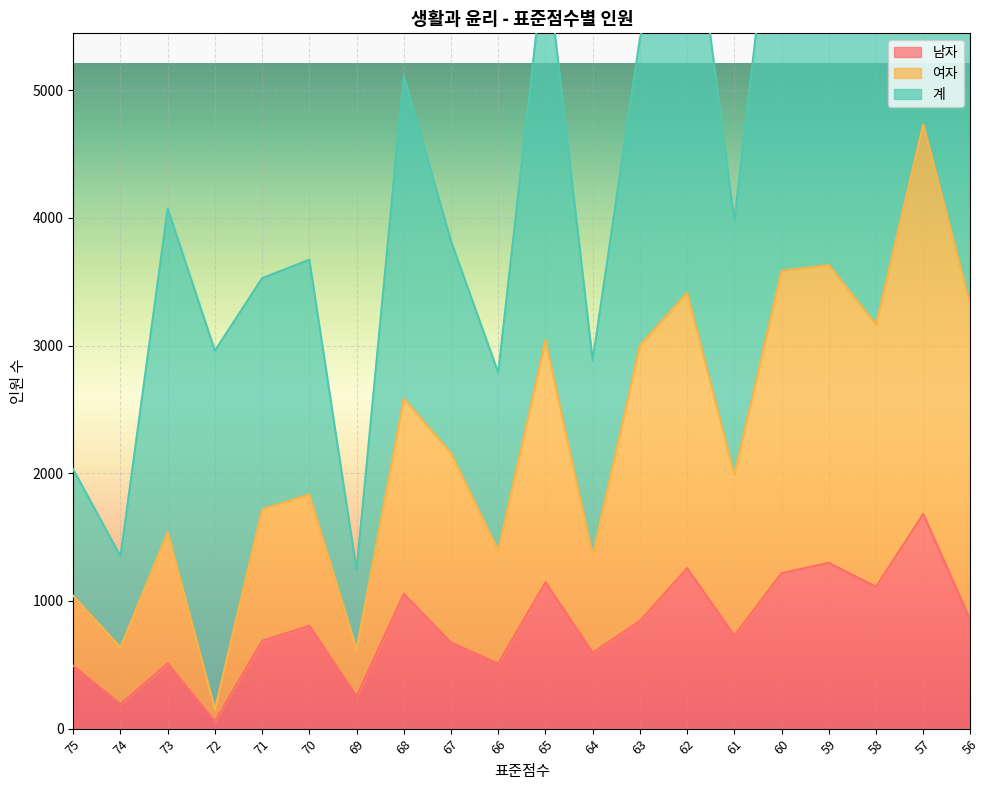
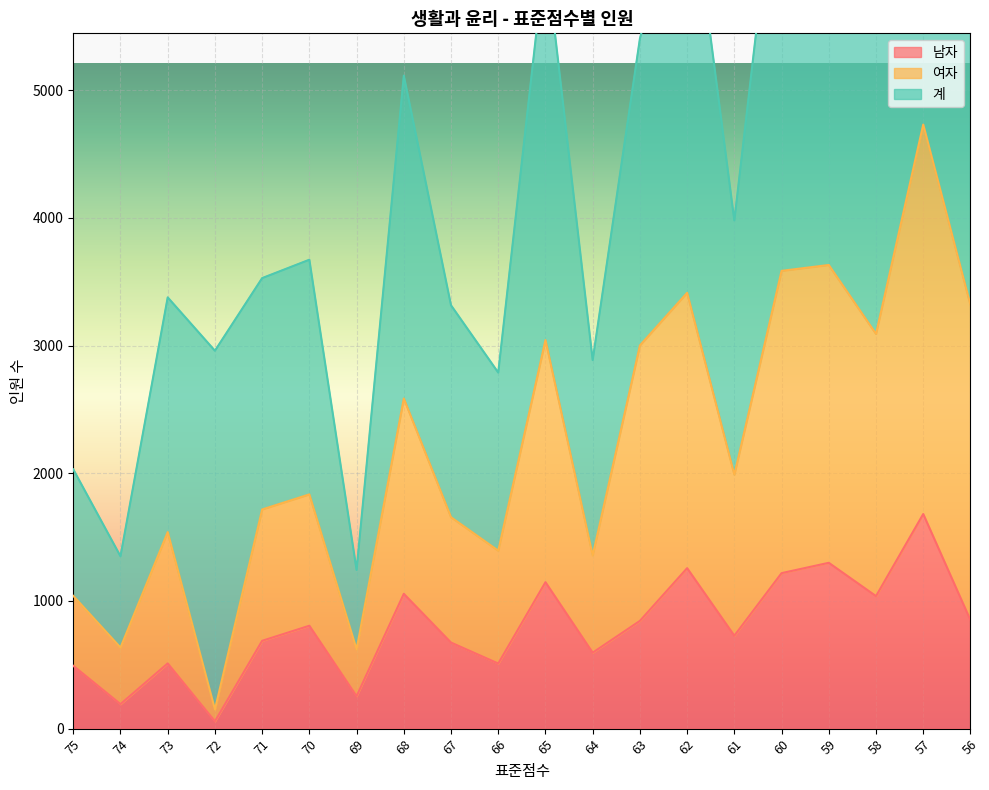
  {
    "남자": {
      "75": 490,
      "74": 190,
      "73": 510,
      "72": 60,
      "71": 690,
      "70": 810,
      "69": 250,
      "68": 1060,
      "67": 670,
      "66": 510,
      "65": 1150,
      "64": 600,
      "63": 840,
      "62": 1260,
      "61": 730,
      "60": 1220,
      "59": 1300,
-     "58": 1110,
+     "58": 1040,
      "57": 1680,
      "56": 850
    },
    "여자": {
      "75": 550,
      "74": 440,
      "73": 1030,
      "72": 90,
      "71": 1030,
      "70": 1030,
      "69": 370,
      "68": 1530,
-     "67": 1490,
+     "67": 980,
      "66": 880,
      "65": 1900,
      "64": 760,
      "63": 2160,
      "62": 2160,
      "61": 1260,
      "60": 2370,
      "59": 2330,
      "58": 2050,
      "57": 3050,
      "56": 2470
    },
    "계": {
      "75": 990,
      "74": 720,
-     "73": 2530,
+     "73": 1840,
      "72": 2810,
      "71": 1810,
      "70": 1840,
      "69": 620,
      "68": 2530,
      "67": 1660,
      "66": 1400,
      "64": 1530,
      "63": 2400,
      "61": 1990
    }
  }
